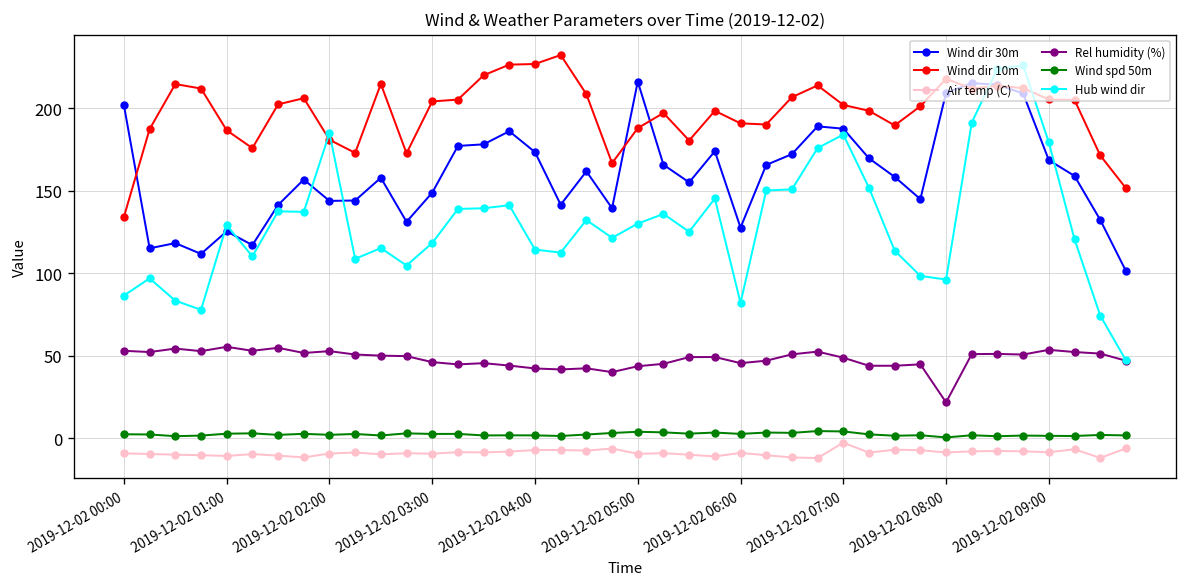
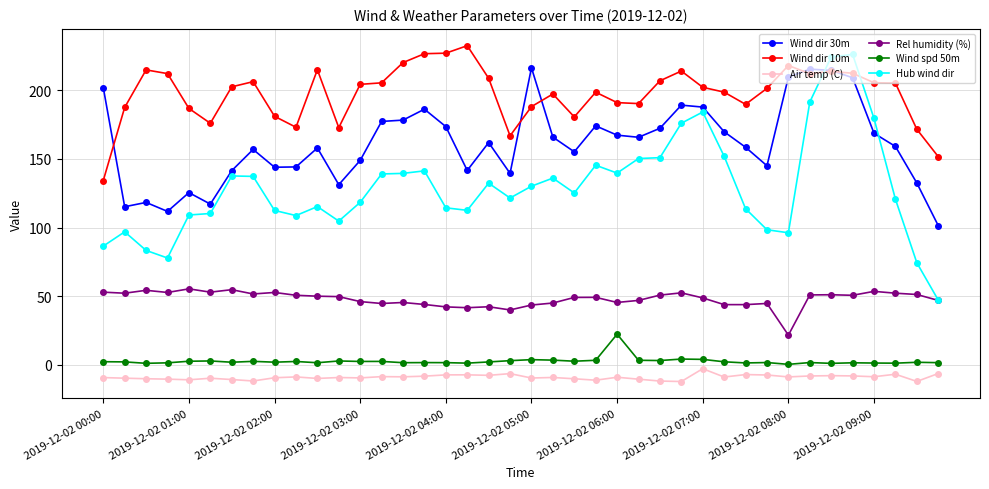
  {
    "Wind dir 30m": {
      "2019-12-02 00:00": 202,
      "2019-12-02 01:00": 125,
      "2019-12-02 02:00": 144,
      "2019-12-02 03:00": 149,
      "2019-12-02 04:00": 173,
      "2019-12-02 05:00": 216,
-     "2019-12-02 06:00": 128,
+     "2019-12-02 06:00": 167,
      "2019-12-02 07:00": 188,
      "2019-12-02 09:00": 169
    },
    "Wind dir 10m": {
      "2019-12-02 00:00": 134,
      "2019-12-02 01:00": 187,
      "2019-12-02 02:00": 181,
      "2019-12-02 03:00": 204,
      "2019-12-02 04:00": 227,
      "2019-12-02 05:00": 188,
      "2019-12-02 06:00": 191,
      "2019-12-02 07:00": 202
    },
    "Air temp (C)": {
      "2019-12-02 00:00": -9,
      "2019-12-02 01:00": -11,
      "2019-12-02 02:00": -9,
      "2019-12-02 03:00": -9,
      "2019-12-02 04:00": -7,
      "2019-12-02 05:00": -10,
      "2019-12-02 06:00": -9,
      "2019-12-02 07:00": -3,
      "2019-12-02 08:00": -9,
      "2019-12-02 09:00": -9
    },
    "Rel humidity (%)": {
      "2019-12-02 00:00": 53,
      "2019-12-02 01:00": 55,
      "2019-12-02 02:00": 53,
      "2019-12-02 03:00": 46,
      "2019-12-02 04:00": 42,
      "2019-12-02 05:00": 44,
      "2019-12-02 06:00": 45,
      "2019-12-02 07:00": 49,
      "2019-12-02 08:00": 22,
      "2019-12-02 09:00": 54
    },
    "Wind spd 50m": {
      "2019-12-02 00:00": 2,
      "2019-12-02 01:00": 3,
      "2019-12-02 02:00": 2,
      "2019-12-02 03:00": 3,
      "2019-12-02 04:00": 2,
      "2019-12-02 05:00": 4,
-     "2019-12-02 06:00": 3,
+     "2019-12-02 06:00": 22,
      "2019-12-02 07:00": 4,
      "2019-12-02 08:00": 0,
      "2019-12-02 09:00": 1
    },
    "Hub wind dir": {
      "2019-12-02 00:00": 86,
-     "2019-12-02 01:00": 129,
-     "2019-12-02 02:00": 185,
+     "2019-12-02 01:00": 109,
+     "2019-12-02 02:00": 112,
      "2019-12-02 03:00": 118,
      "2019-12-02 04:00": 114,
      "2019-12-02 05:00": 130,
-     "2019-12-02 06:00": 82,
+     "2019-12-02 06:00": 140,
      "2019-12-02 07:00": 184,
      "2019-12-02 08:00": 96,
      "2019-12-02 09:00": 179
    }
  }
